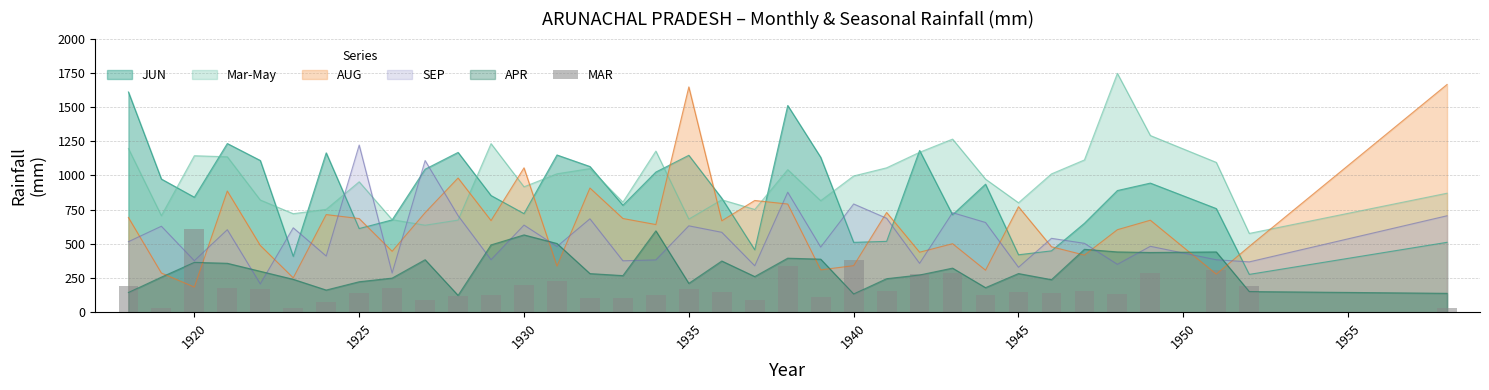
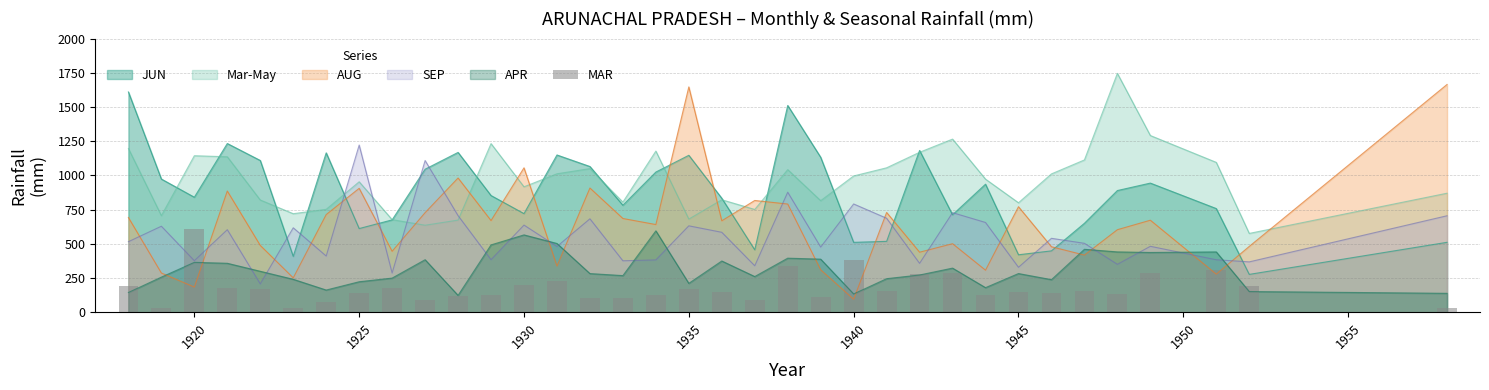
  {
    "AUG": {
      "1920": 180,
-     "1925": 680,
+     "1925": 910,
      "1930": 1060,
      "1935": 1650,
-     "1940": 340,
+     "1940": 100,
      "1945": 770
    }
  }
